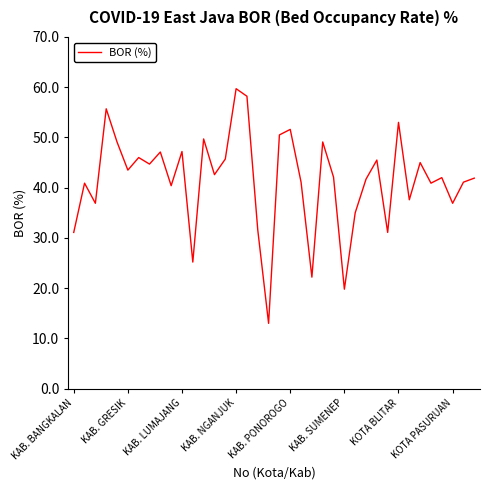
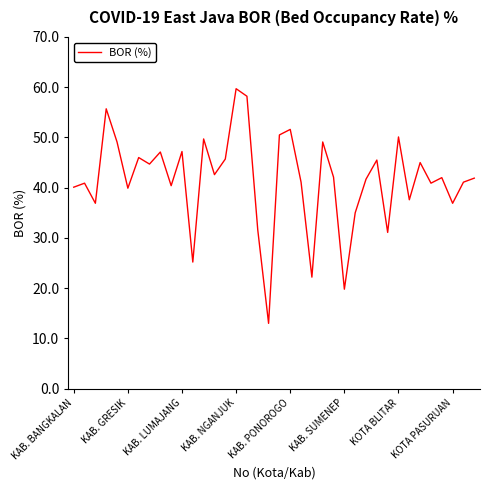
  {
-   "KAB. BANGKALAN": 31,
-   "KAB. GRESIK": 44,
+   "KAB. BANGKALAN": 40,
+   "KAB. GRESIK": 40,
    "KAB. LUMAJANG": 47,
    "KAB. NGANJUK": 60,
    "KAB. PONOROGO": 52,
    "KAB. SUMENEP": 20,
-   "KOTA BLITAR": 53,
+   "KOTA BLITAR": 50,
    "KOTA PASURUAN": 37
  }
